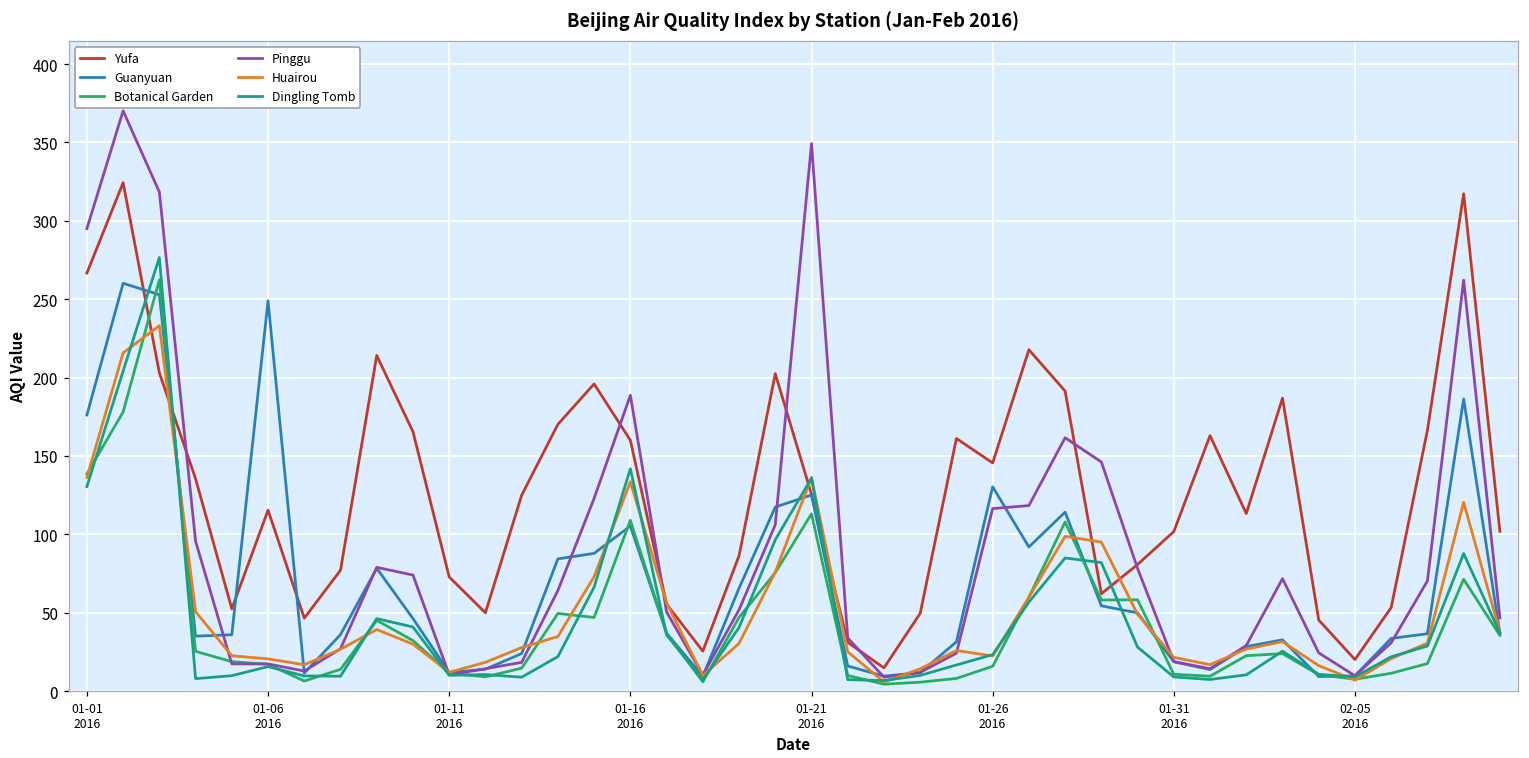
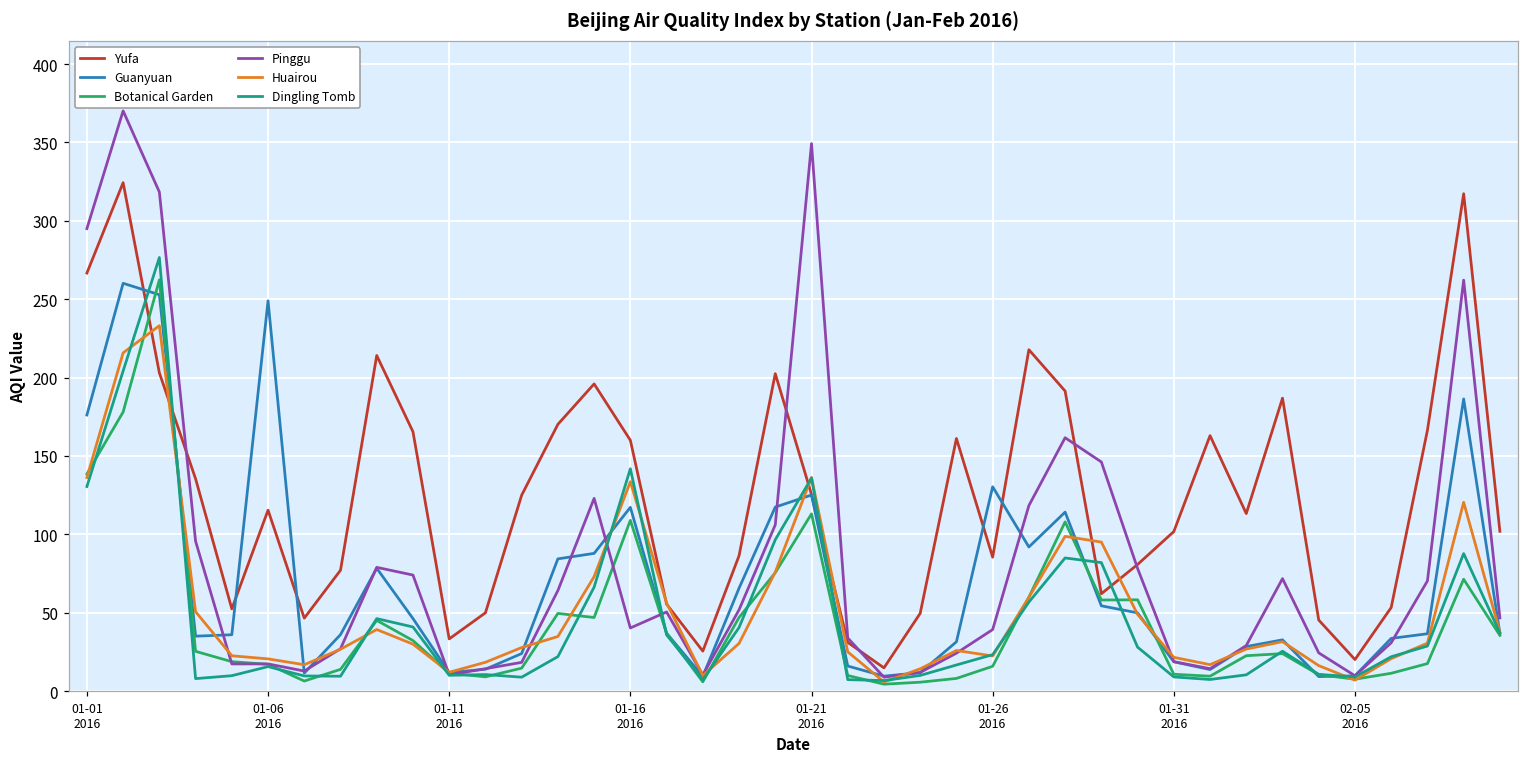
  {
    "Yufa": {
      "01-01 2016": 267,
      "01-06 2016": 115,
-     "01-11 2016": 73,
+     "01-11 2016": 33,
      "01-16 2016": 160,
-     "01-26 2016": 146,
+     "01-26 2016": 85,
      "01-31 2016": 102,
      "02-05 2016": 20
    },
    "Guanyuan": {
      "01-01 2016": 176,
      "01-06 2016": 249,
-     "01-16 2016": 105,
+     "01-16 2016": 117,
      "01-26 2016": 130
    },
    "Pinggu": {
      "01-01 2016": 295,
-     "01-16 2016": 189,
+     "01-16 2016": 40,
      "01-21 2016": 349,
-     "01-26 2016": 116
+     "01-26 2016": 39
    },
    "Huairou": {
      "01-01 2016": 136,
      "01-06 2016": 21,
      "01-16 2016": 134,
      "01-31 2016": 22
    }
  }
